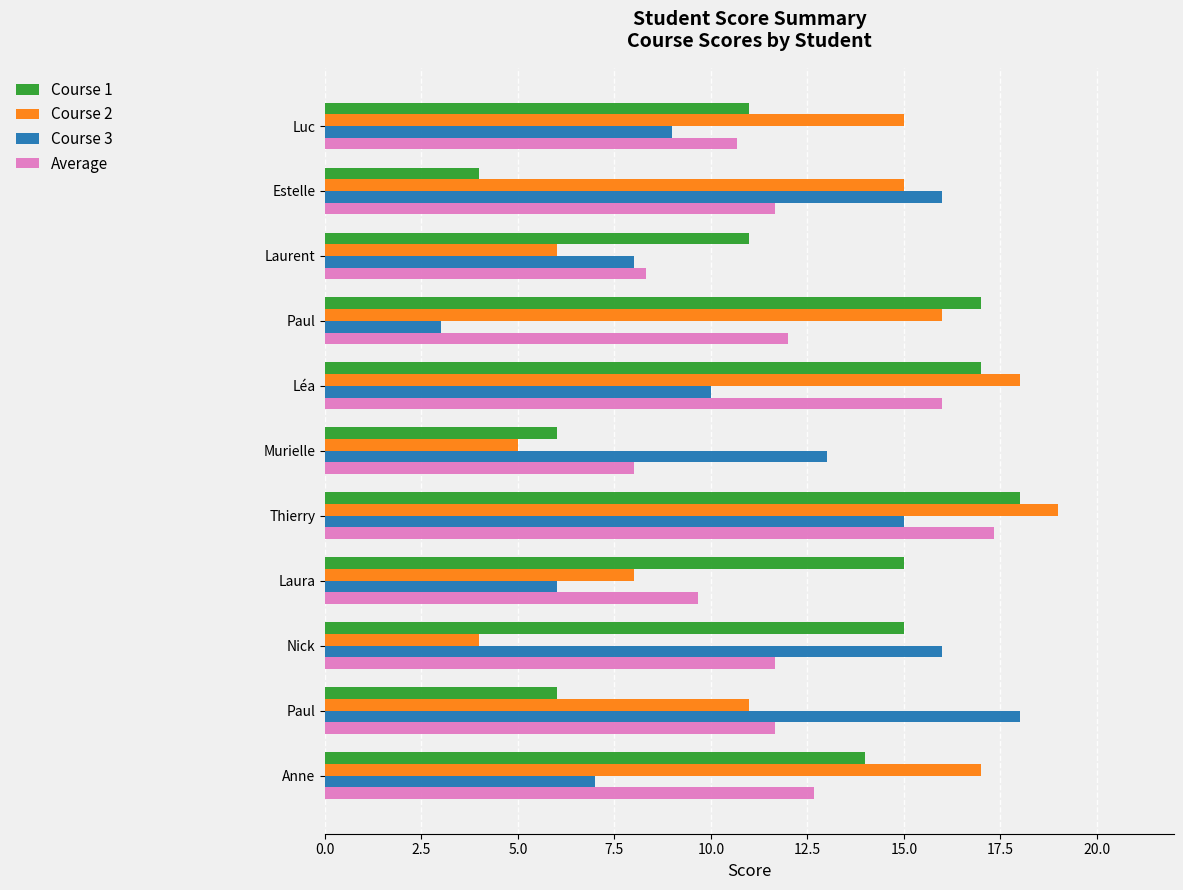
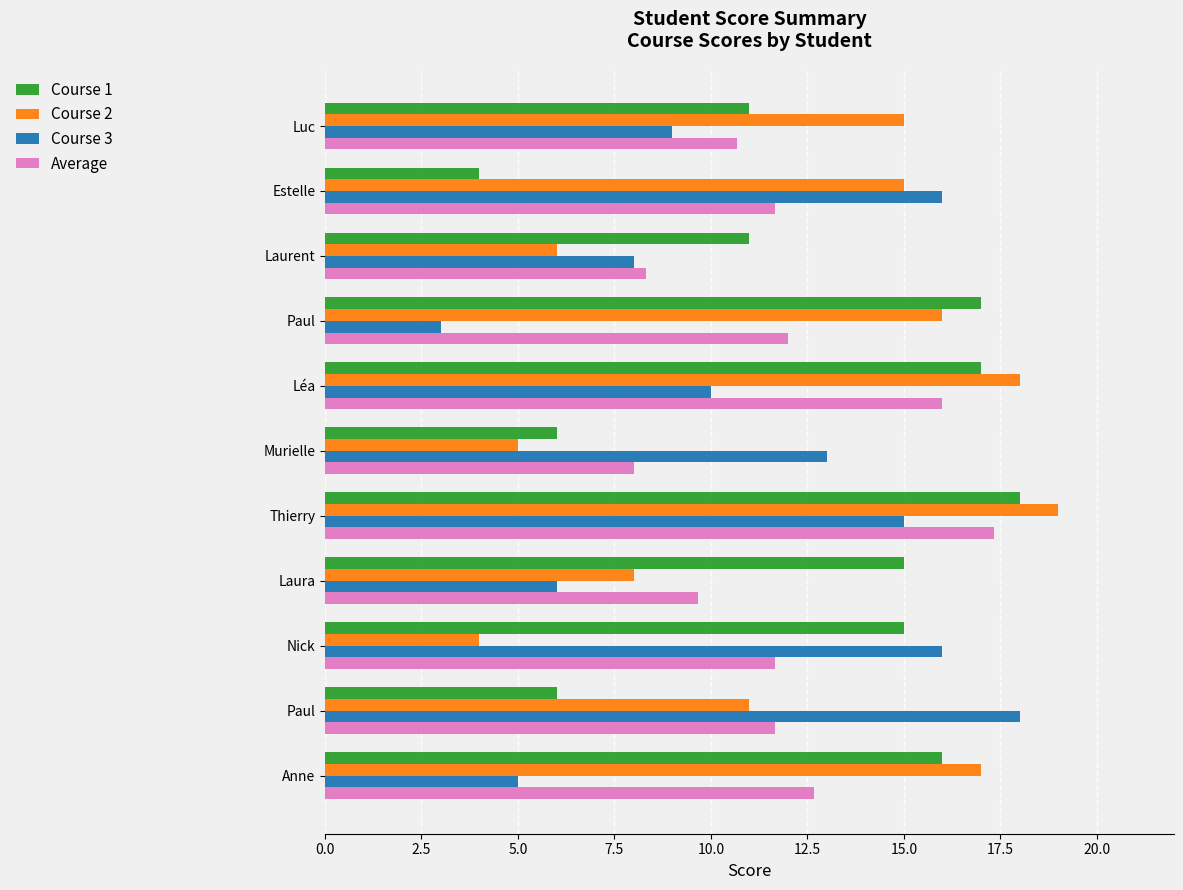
  {
    "Course 1": {
      "Luc": 11,
      "Estelle": 4,
      "Laurent": 11,
      "Léa": 17,
      "Murielle": 6,
      "Thierry": 18,
      "Laura": 15,
      "Nick": 15,
-     "Anne": 14
+     "Anne": 16
    },
    "Course 2": {
      "Luc": 15,
      "Estelle": 15,
      "Laurent": 6,
      "Léa": 18,
      "Murielle": 5,
      "Thierry": 19,
      "Laura": 8,
      "Nick": 4,
      "Anne": 17
    },
    "Course 3": {
      "Luc": 9,
      "Estelle": 16,
      "Laurent": 8,
      "Léa": 10,
      "Murielle": 13,
      "Thierry": 15,
      "Laura": 6,
      "Nick": 16,
-     "Anne": 7
+     "Anne": 5
    },
    "Average": {
      "Luc": 10.7,
      "Estelle": 11.7,
      "Laurent": 8.3,
      "Léa": 16,
      "Murielle": 8,
      "Thierry": 17.3,
      "Laura": 9.7,
      "Nick": 11.7,
      "Anne": 12.7
    }
  }
